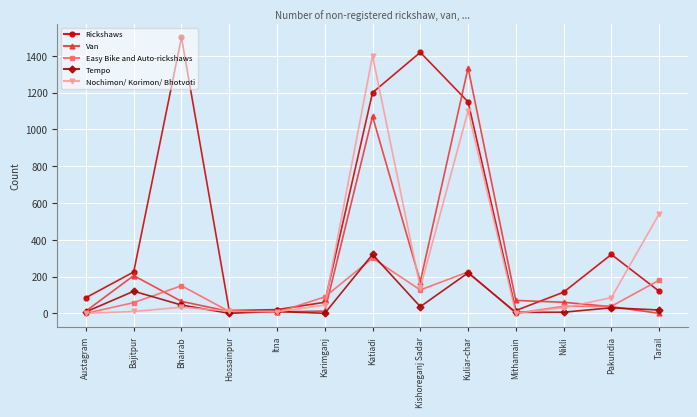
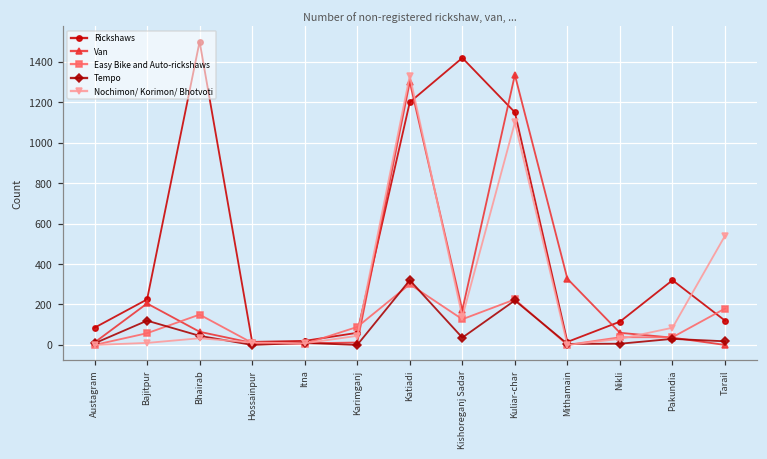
  {
    "Van": {
      "Bajitpur": 210,
      "Bhairab": 70,
-     "Katiadi": 1070,
+     "Katiadi": 1300,
      "Kishoreganj Sadar": 170,
      "Kuliar-char": 1340,
-     "Mithamain": 70,
+     "Mithamain": 330,
      "Nikli": 60,
      "Tarail": 0
    },
    "Easy Bike and Auto-rickshaws": {
      "Bajitpur": 60,
      "Bhairab": 150,
      "Karimganj": 90,
      "Katiadi": 300,
      "Tarail": 180
    },
    "Nochimon/ Korimon/ Bhotvoti": {
      "Bajitpur": 10,
      "Karimganj": 50,
-     "Katiadi": 1400,
+     "Katiadi": 1330,
      "Kuliar-char": 1100,
      "Pakundia": 90,
      "Tarail": 540
    }
  }
